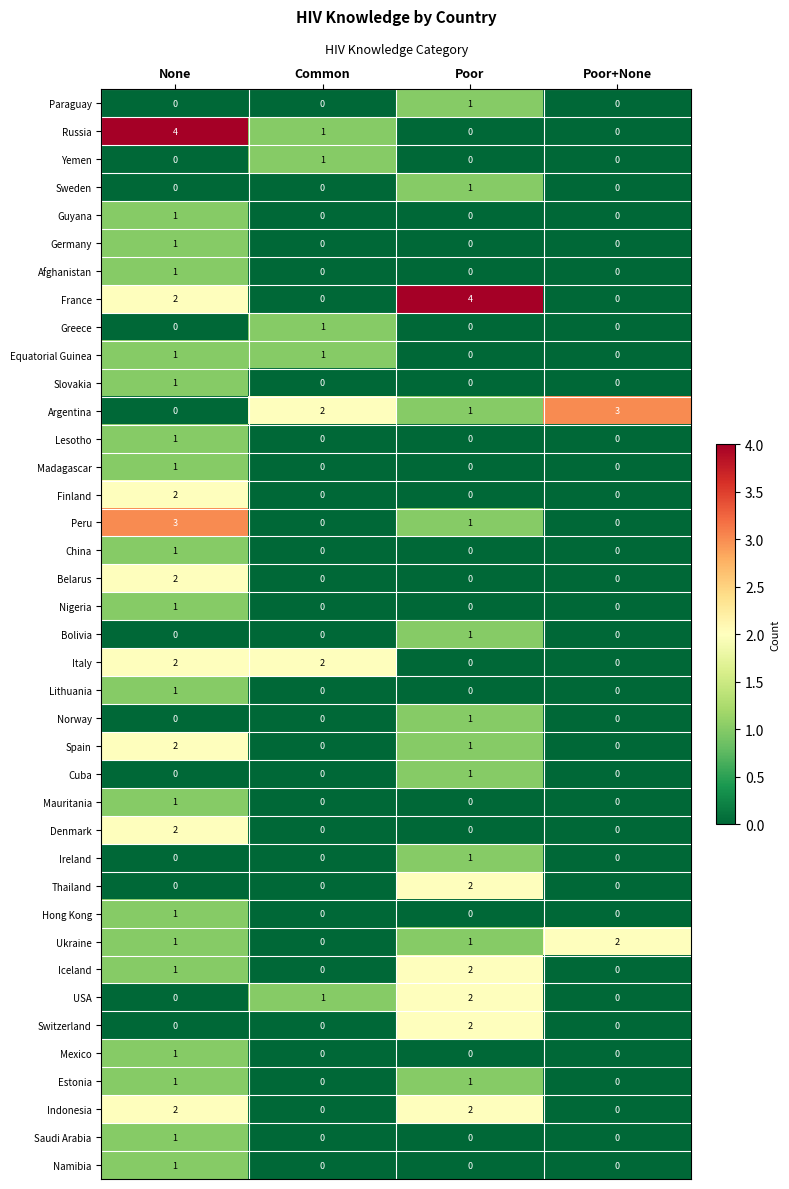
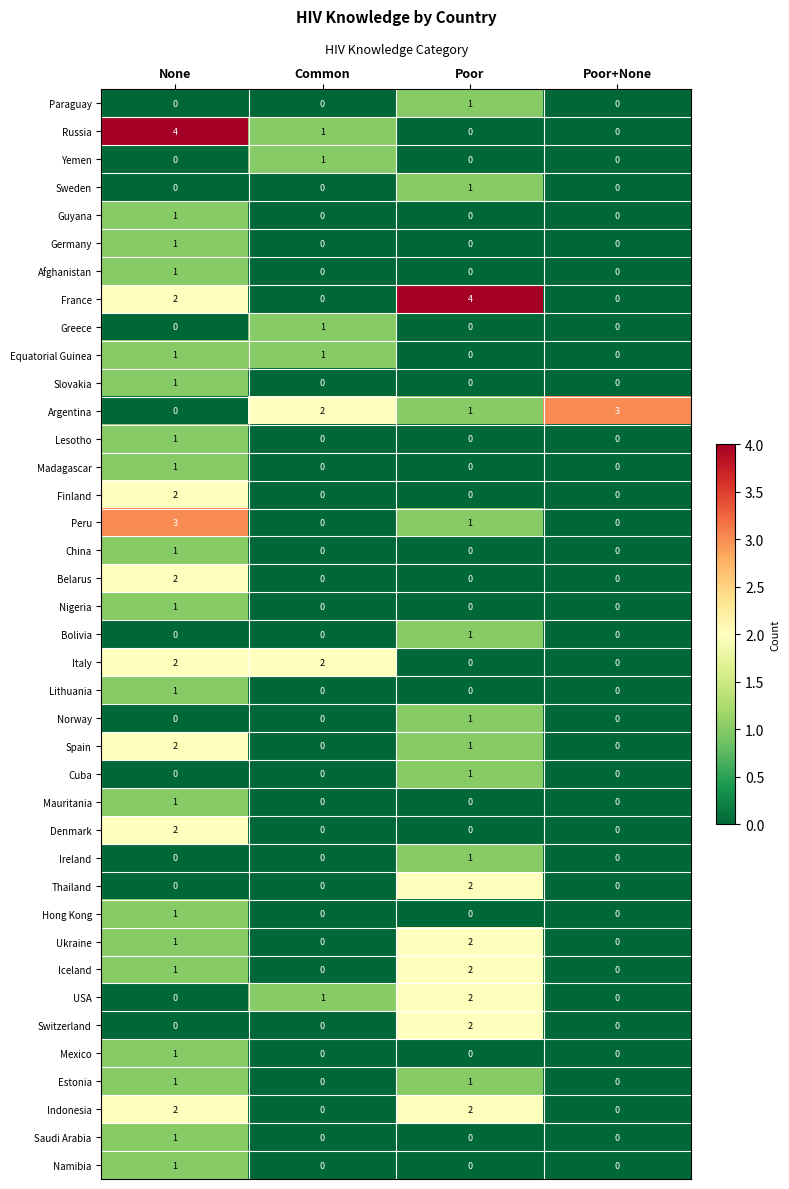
  {
    "Paraguay": {
      "None": 0,
      "Common": 0,
      "Poor": 1,
      "Poor+None": 0
    },
    "Russia": {
      "None": 4,
      "Common": 1,
      "Poor": 0,
      "Poor+None": 0
    },
    "Yemen": {
      "None": 0,
      "Common": 1,
      "Poor": 0,
      "Poor+None": 0
    },
    "Sweden": {
      "None": 0,
      "Common": 0,
      "Poor": 1,
      "Poor+None": 0
    },
    "Guyana": {
      "None": 1,
      "Common": 0,
      "Poor": 0,
      "Poor+None": 0
    },
    "Germany": {
      "None": 1,
      "Common": 0,
      "Poor": 0,
      "Poor+None": 0
    },
    "Afghanistan": {
      "None": 1,
      "Common": 0,
      "Poor": 0,
      "Poor+None": 0
    },
    "France": {
      "None": 2,
      "Common": 0,
      "Poor": 4,
      "Poor+None": 0
    },
    "Greece": {
      "None": 0,
      "Common": 1,
      "Poor": 0,
      "Poor+None": 0
    },
    "Equatorial Guinea": {
      "None": 1,
      "Common": 1,
      "Poor": 0,
      "Poor+None": 0
    },
    "Slovakia": {
      "None": 1,
      "Common": 0,
      "Poor": 0,
      "Poor+None": 0
    },
    "Argentina": {
      "None": 0,
      "Common": 2,
      "Poor": 1,
      "Poor+None": 3
    },
    "Lesotho": {
      "None": 1,
      "Common": 0,
      "Poor": 0,
      "Poor+None": 0
    },
    "Madagascar": {
      "None": 1,
      "Common": 0,
      "Poor": 0,
      "Poor+None": 0
    },
    "Finland": {
      "None": 2,
      "Common": 0,
      "Poor": 0,
      "Poor+None": 0
    },
    "Peru": {
      "None": 3,
      "Common": 0,
      "Poor": 1,
      "Poor+None": 0
    },
    "China": {
      "None": 1,
      "Common": 0,
      "Poor": 0,
      "Poor+None": 0
    },
    "Belarus": {
      "None": 2,
      "Common": 0,
      "Poor": 0,
      "Poor+None": 0
    },
    "Nigeria": {
      "None": 1,
      "Common": 0,
      "Poor": 0,
      "Poor+None": 0
    },
    "Bolivia": {
      "None": 0,
      "Common": 0,
      "Poor": 1,
      "Poor+None": 0
    },
    "Italy": {
      "None": 2,
      "Common": 2,
      "Poor": 0,
      "Poor+None": 0
    },
    "Lithuania": {
      "None": 1,
      "Common": 0,
      "Poor": 0,
      "Poor+None": 0
    },
    "Norway": {
      "None": 0,
      "Common": 0,
      "Poor": 1,
      "Poor+None": 0
    },
    "Spain": {
      "None": 2,
      "Common": 0,
      "Poor": 1,
      "Poor+None": 0
    },
    "Cuba": {
      "None": 0,
      "Common": 0,
      "Poor": 1,
      "Poor+None": 0
    },
    "Mauritania": {
      "None": 1,
      "Common": 0,
      "Poor": 0,
      "Poor+None": 0
    },
    "Denmark": {
      "None": 2,
      "Common": 0,
      "Poor": 0,
      "Poor+None": 0
    },
    "Ireland": {
      "None": 0,
      "Common": 0,
      "Poor": 1,
      "Poor+None": 0
    },
    "Thailand": {
      "None": 0,
      "Common": 0,
      "Poor": 2,
      "Poor+None": 0
    },
    "Hong Kong": {
      "None": 1,
      "Common": 0,
      "Poor": 0,
      "Poor+None": 0
    },
    "Ukraine": {
      "None": 1,
      "Common": 0,
-     "Poor": 1,
-     "Poor+None": 2
+     "Poor": 2,
+     "Poor+None": 0
    },
    "Iceland": {
      "None": 1,
      "Common": 0,
      "Poor": 2,
      "Poor+None": 0
    },
    "USA": {
      "None": 0,
      "Common": 1,
      "Poor": 2,
      "Poor+None": 0
    },
    "Switzerland": {
      "None": 0,
      "Common": 0,
      "Poor": 2,
      "Poor+None": 0
    },
    "Mexico": {
      "None": 1,
      "Common": 0,
      "Poor": 0,
      "Poor+None": 0
    },
    "Estonia": {
      "None": 1,
      "Common": 0,
      "Poor": 1,
      "Poor+None": 0
    },
    "Indonesia": {
      "None": 2,
      "Common": 0,
      "Poor": 2,
      "Poor+None": 0
    },
    "Saudi Arabia": {
      "None": 1,
      "Common": 0,
      "Poor": 0,
      "Poor+None": 0
    },
    "Namibia": {
      "None": 1,
      "Common": 0,
      "Poor": 0,
      "Poor+None": 0
    }
  }
